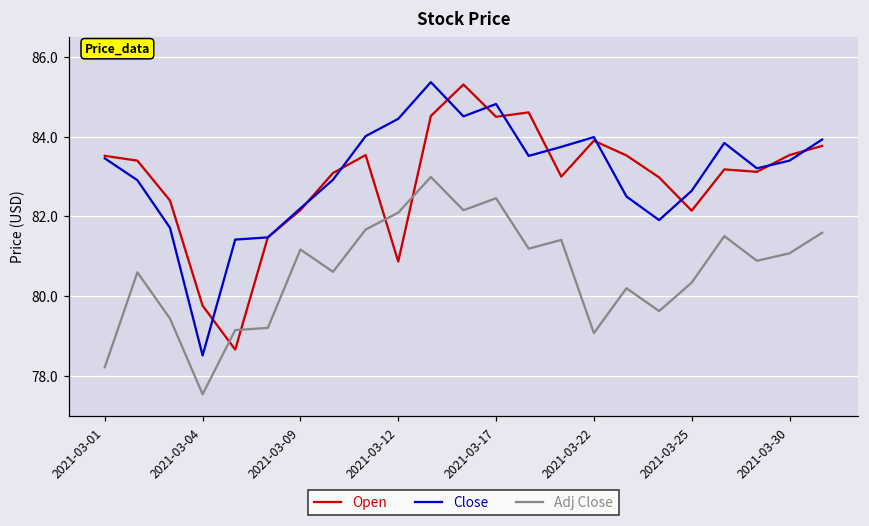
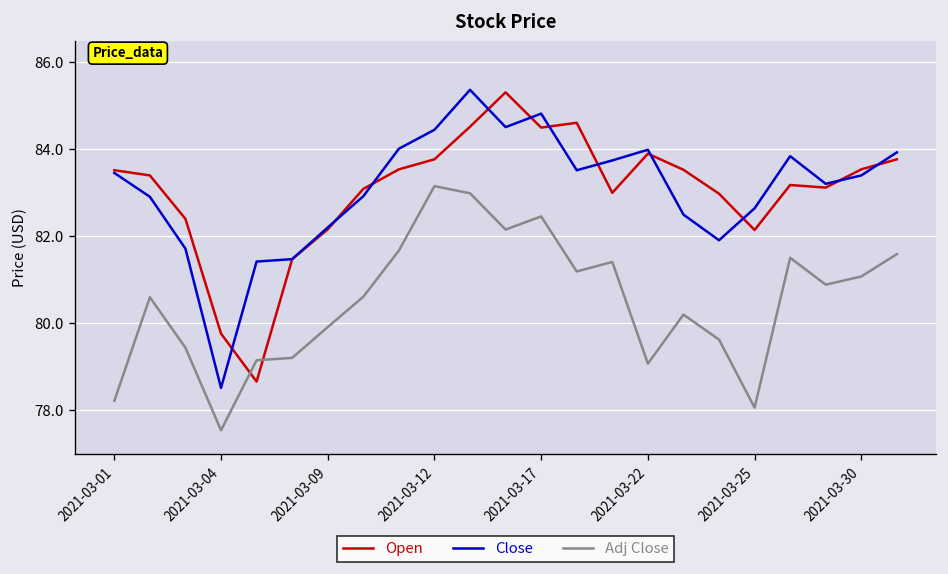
  {
    "Open": {
      "2021-03-04": 79.8,
-     "2021-03-12": 80.9,
+     "2021-03-12": 83.8,
      "2021-03-17": 84.5,
      "2021-03-22": 83.9,
      "2021-03-25": 82.1,
      "2021-03-30": 83.5
    },
    "Close": {
      "2021-03-04": 78.5,
      "2021-03-12": 84.4,
      "2021-03-17": 84.8,
      "2021-03-22": 84.0,
      "2021-03-25": 82.6,
      "2021-03-30": 83.4
    },
    "Adj Close": {
      "2021-03-01": 78.2,
      "2021-03-04": 77.5,
-     "2021-03-09": 81.2,
-     "2021-03-12": 82.1,
+     "2021-03-09": 79.9,
+     "2021-03-12": 83.2,
      "2021-03-17": 82.5,
      "2021-03-22": 79.1,
-     "2021-03-25": 80.3,
+     "2021-03-25": 78.1,
      "2021-03-30": 81.1
    }
  }
